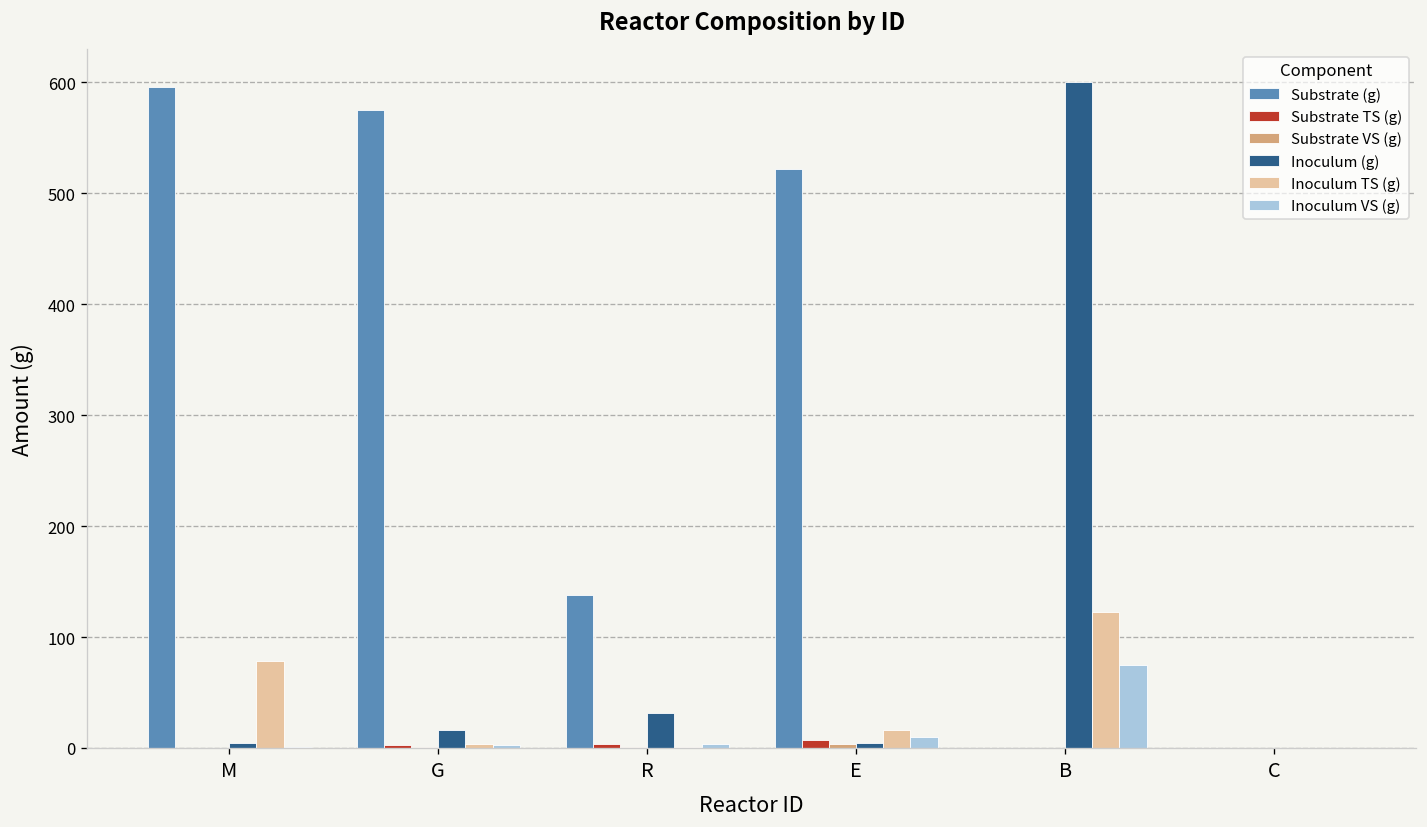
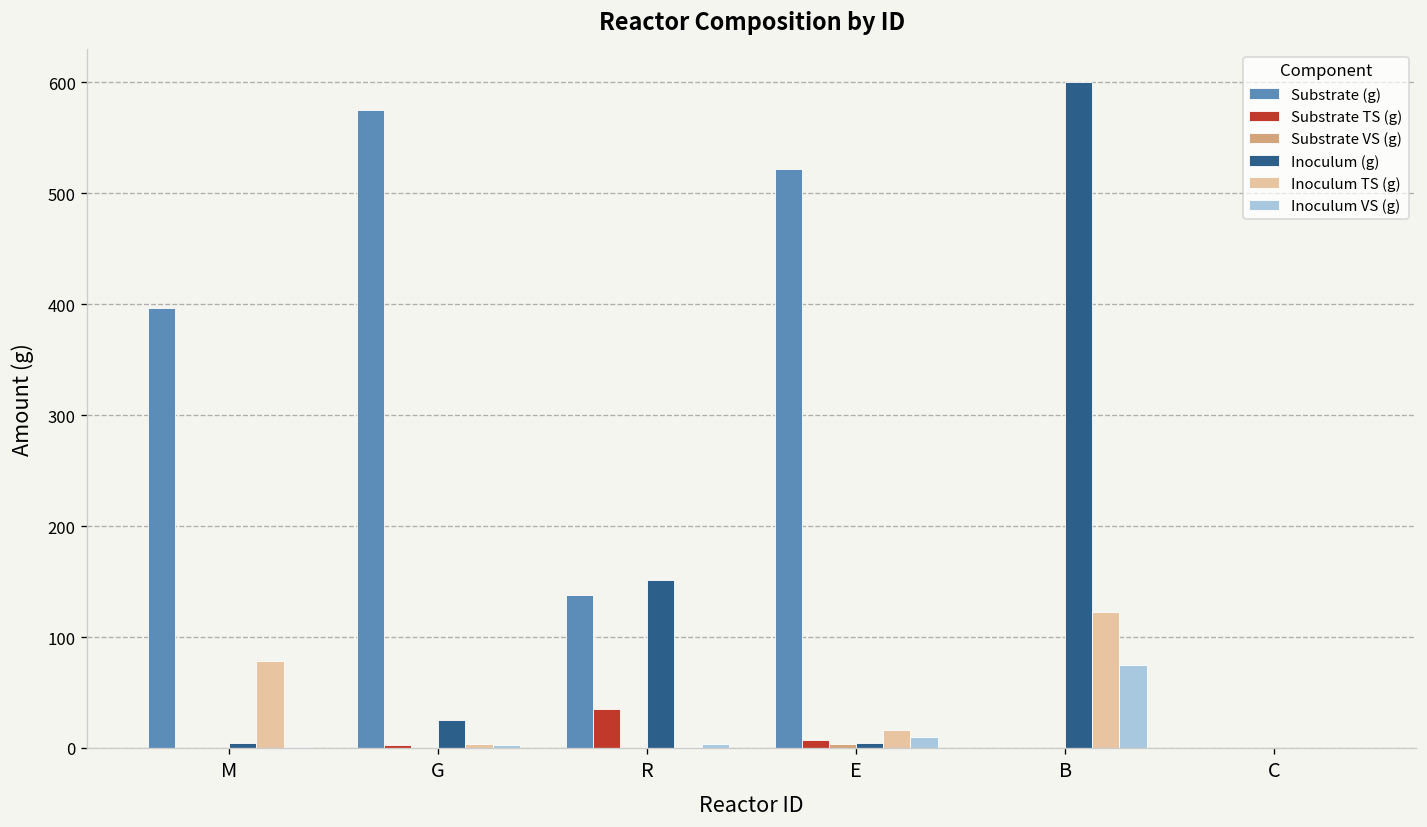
  {
    "Substrate (g)": {
-     "M": 600,
+     "M": 400,
      "G": 580,
      "R": 140,
      "E": 520,
      "B": 0,
      "C": 0
    },
    "Substrate TS (g)": {
      "G": 0,
-     "R": 0,
+     "R": 40,
      "E": 10,
      "B": 0,
      "C": 0
    },
    "Inoculum (g)": {
      "M": 0,
-     "G": 16,
-     "R": 30,
+     "G": 25,
+     "R": 150,
      "E": 0,
      "B": 600,
      "C": 0
    },
    "Inoculum VS (g)": {
      "G": 0,
      "R": 0,
      "E": 10,
      "B": 70,
      "C": 0
    }
  }
